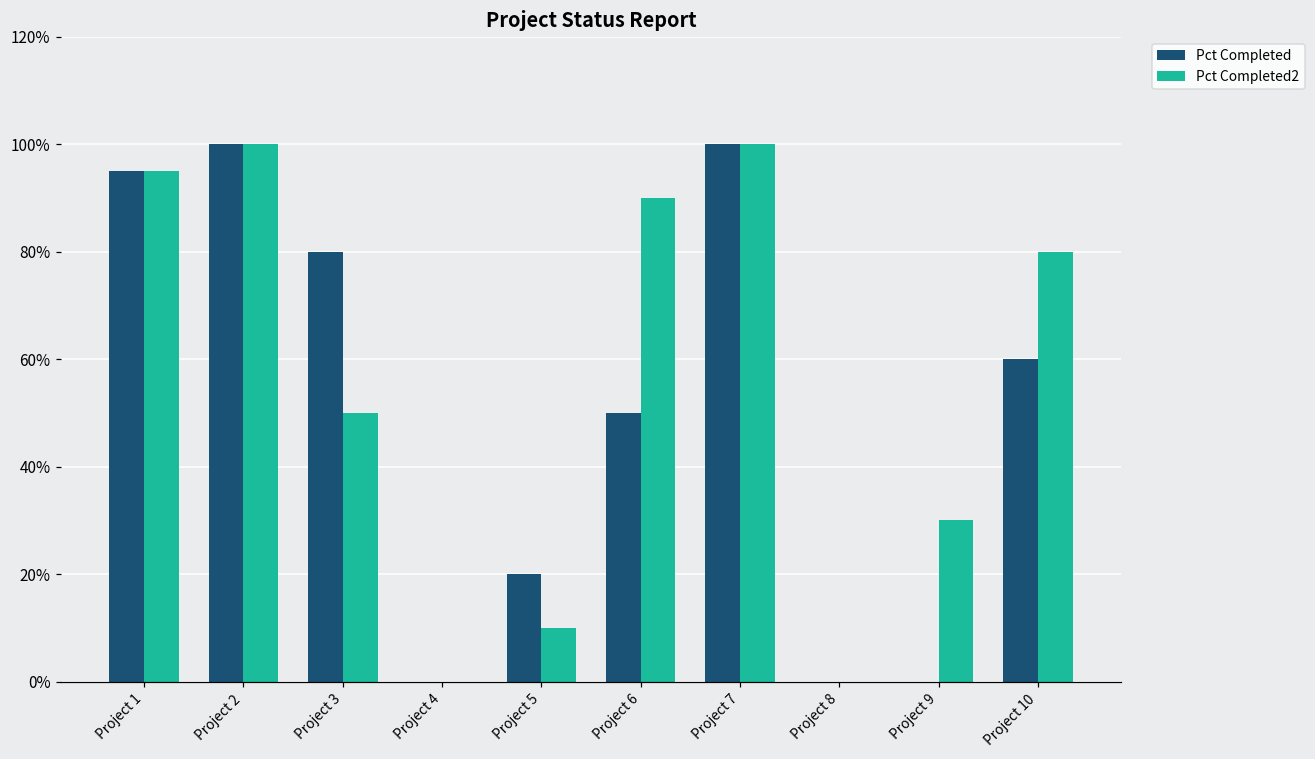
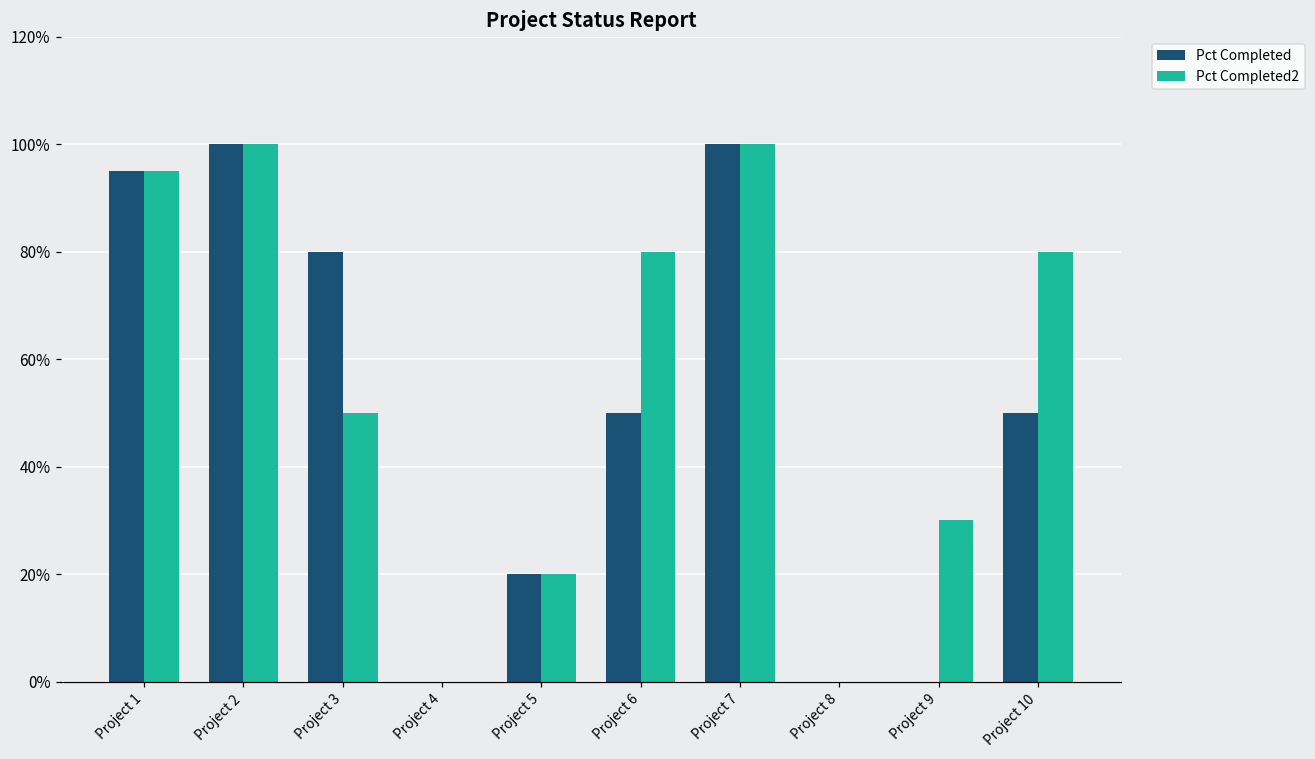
  {
    "Pct Completed": {
      "Project 1": "95%",
      "Project 2": "100%",
      "Project 3": "80%",
      "Project 4": "0%",
      "Project 5": "20%",
      "Project 6": "50%",
      "Project 7": "100%",
      "Project 8": "0%",
      "Project 9": "0%",
-     "Project 10": "60%"
+     "Project 10": "50%"
    },
    "Pct Completed2": {
      "Project 1": "95%",
      "Project 2": "100%",
      "Project 3": "50%",
      "Project 4": "0%",
-     "Project 5": "10%",
-     "Project 6": "90%",
+     "Project 5": "20%",
+     "Project 6": "80%",
      "Project 7": "100%",
      "Project 8": "0%",
      "Project 9": "30%",
      "Project 10": "80%"
    }
  }
